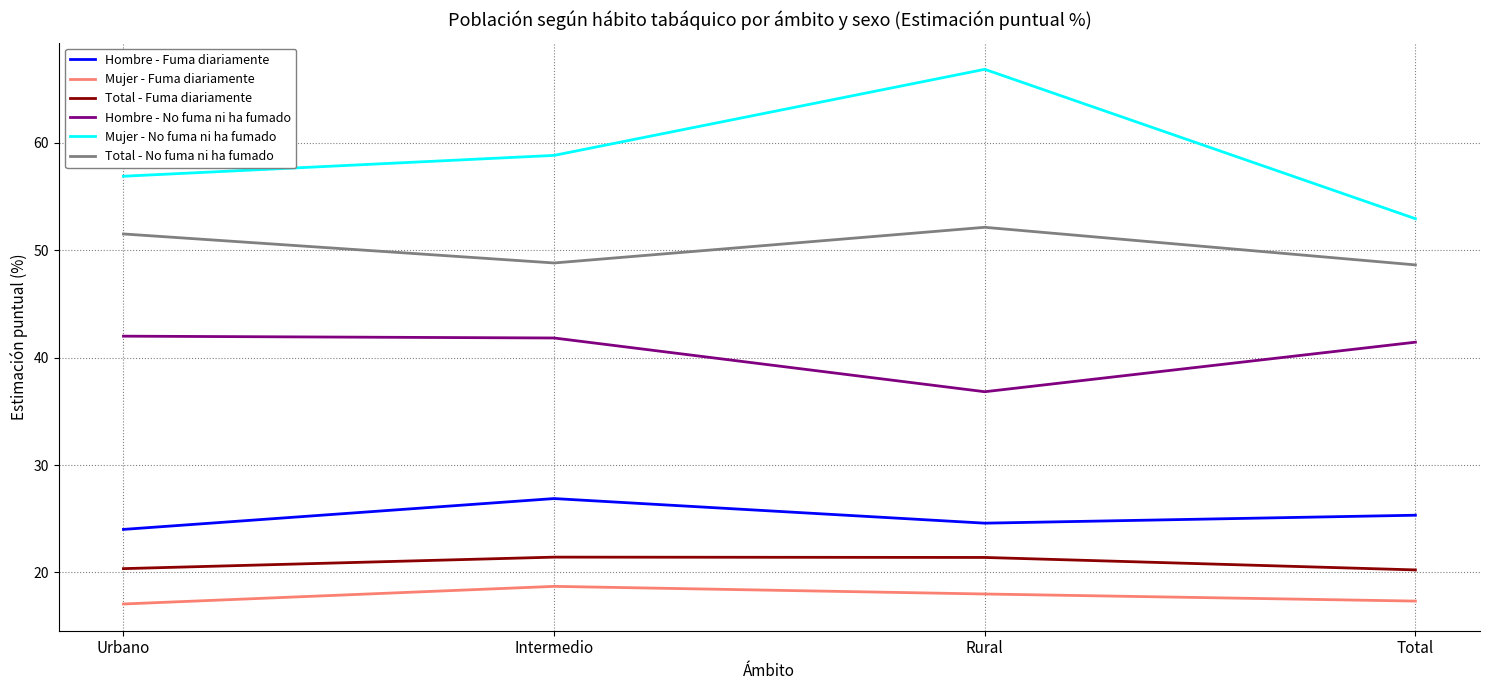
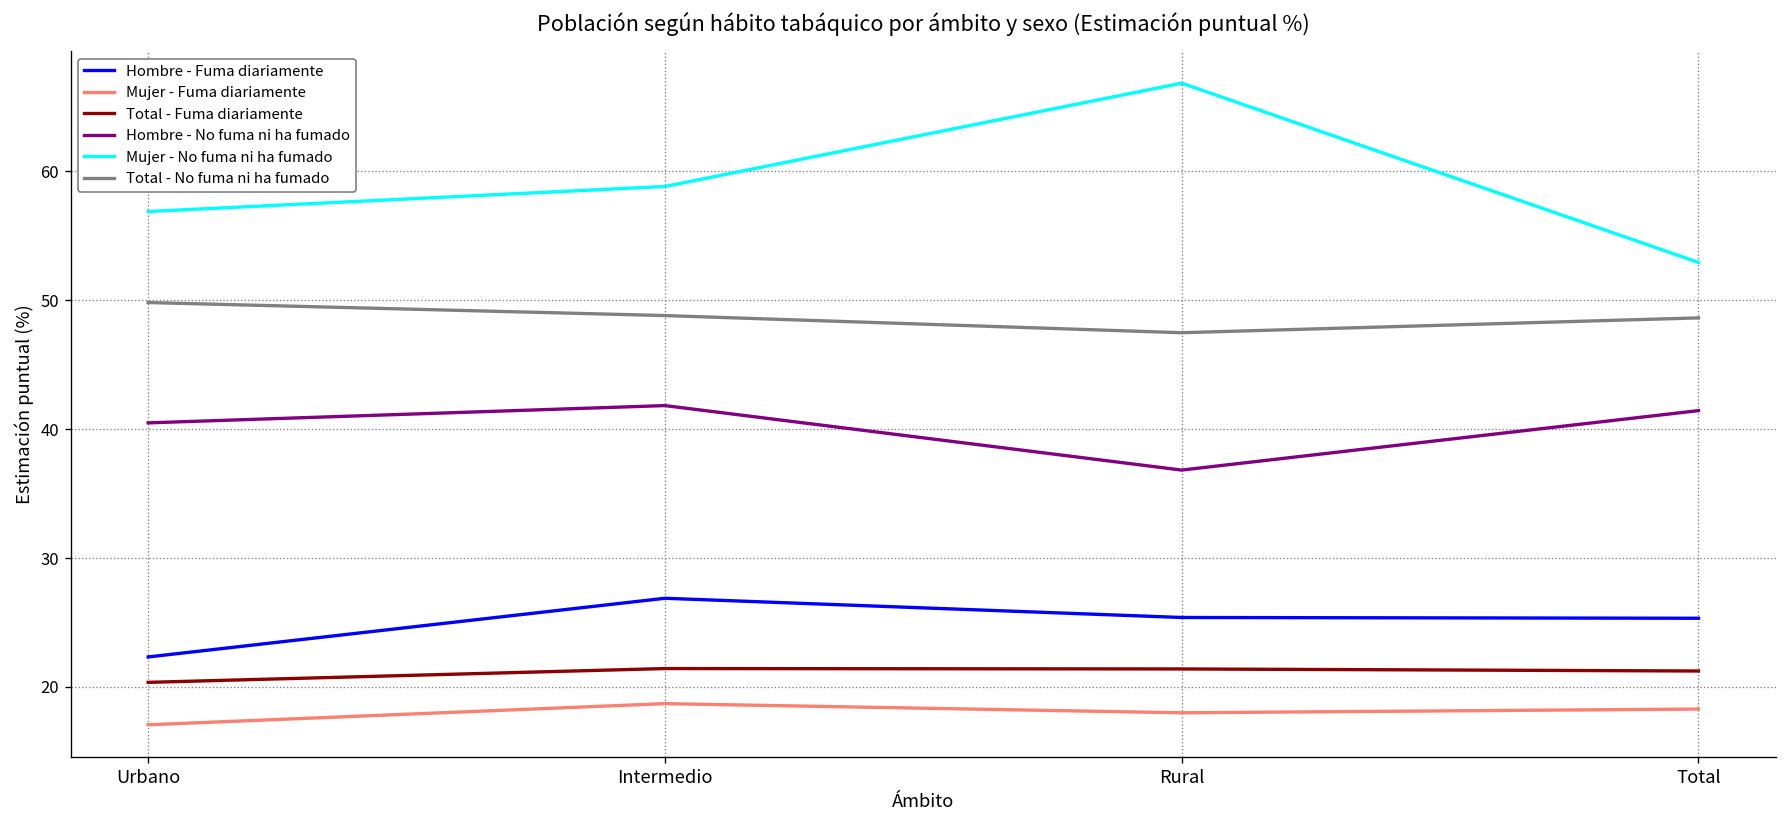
  {
    "Hombre - Fuma diariamente": {
-     "Urbano": 24.0,
+     "Urbano": 22.3,
      "Intermedio": 26.9,
-     "Rural": 24.6,
+     "Rural": 25.4,
      "Total": 25.3
    },
    "Mujer - Fuma diariamente": {
      "Urbano": 17.1,
      "Intermedio": 18.7,
      "Rural": 18.0,
-     "Total": 17.3
+     "Total": 18.3
    },
    "Total - Fuma diariamente": {
      "Urbano": 20.4,
      "Intermedio": 21.4,
      "Rural": 21.4,
-     "Total": 20.2
+     "Total": 21.2
    },
    "Hombre - No fuma ni ha fumado": {
-     "Urbano": 42.0,
+     "Urbano": 40.5,
      "Intermedio": 41.8,
      "Rural": 36.8,
      "Total": 41.4
    },
    "Mujer - No fuma ni ha fumado": {
      "Urbano": 56.9,
      "Intermedio": 58.8,
      "Rural": 66.8,
      "Total": 52.9
    },
    "Total - No fuma ni ha fumado": {
-     "Urbano": 51.5,
+     "Urbano": 49.8,
      "Intermedio": 48.8,
-     "Rural": 52.1,
+     "Rural": 47.5,
      "Total": 48.6
    }
  }
